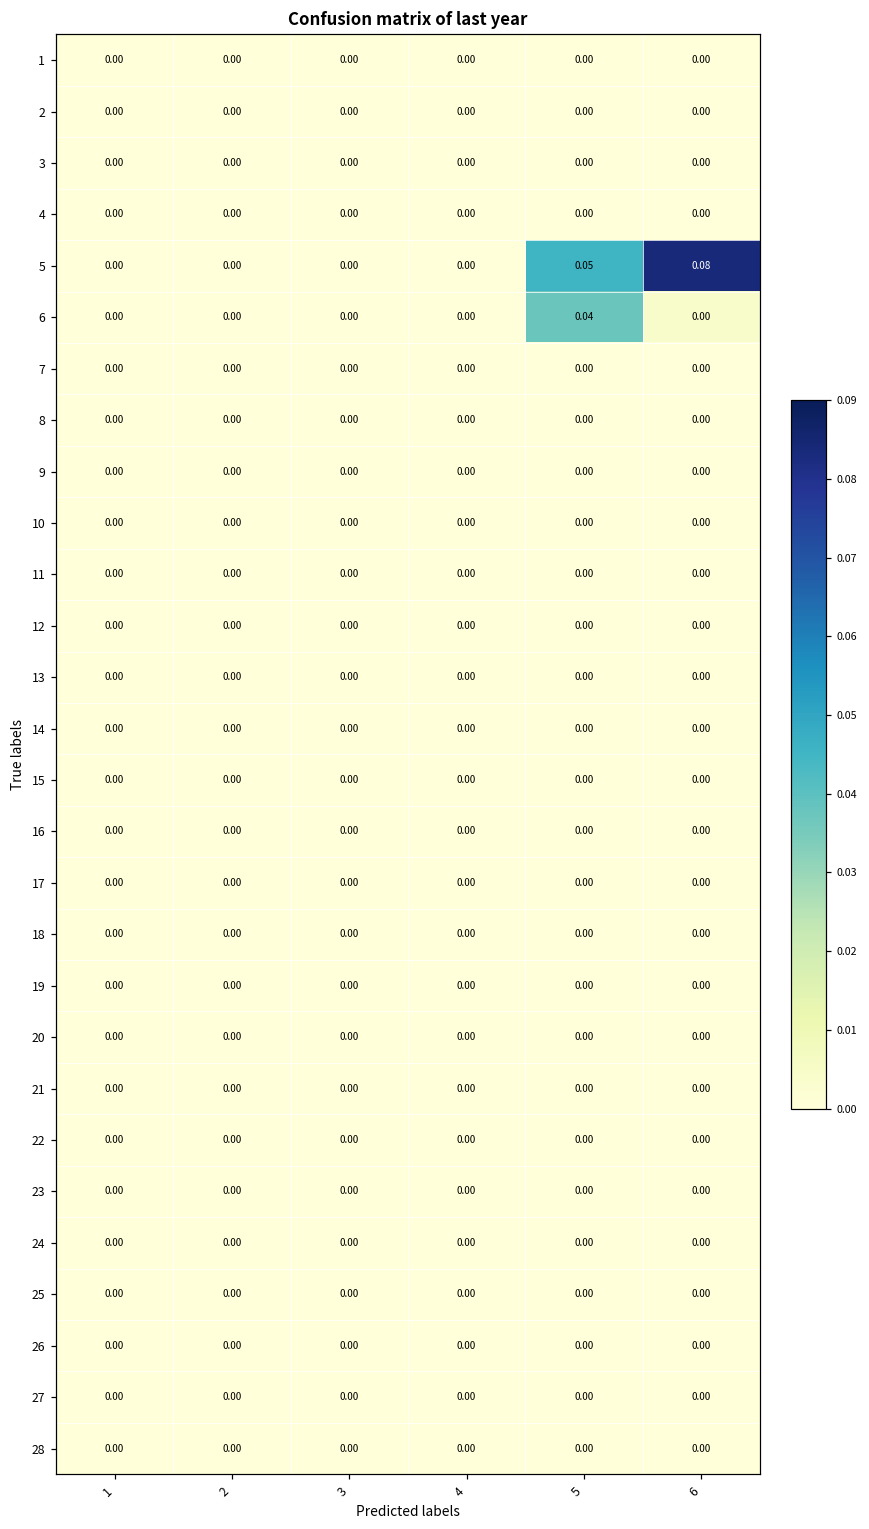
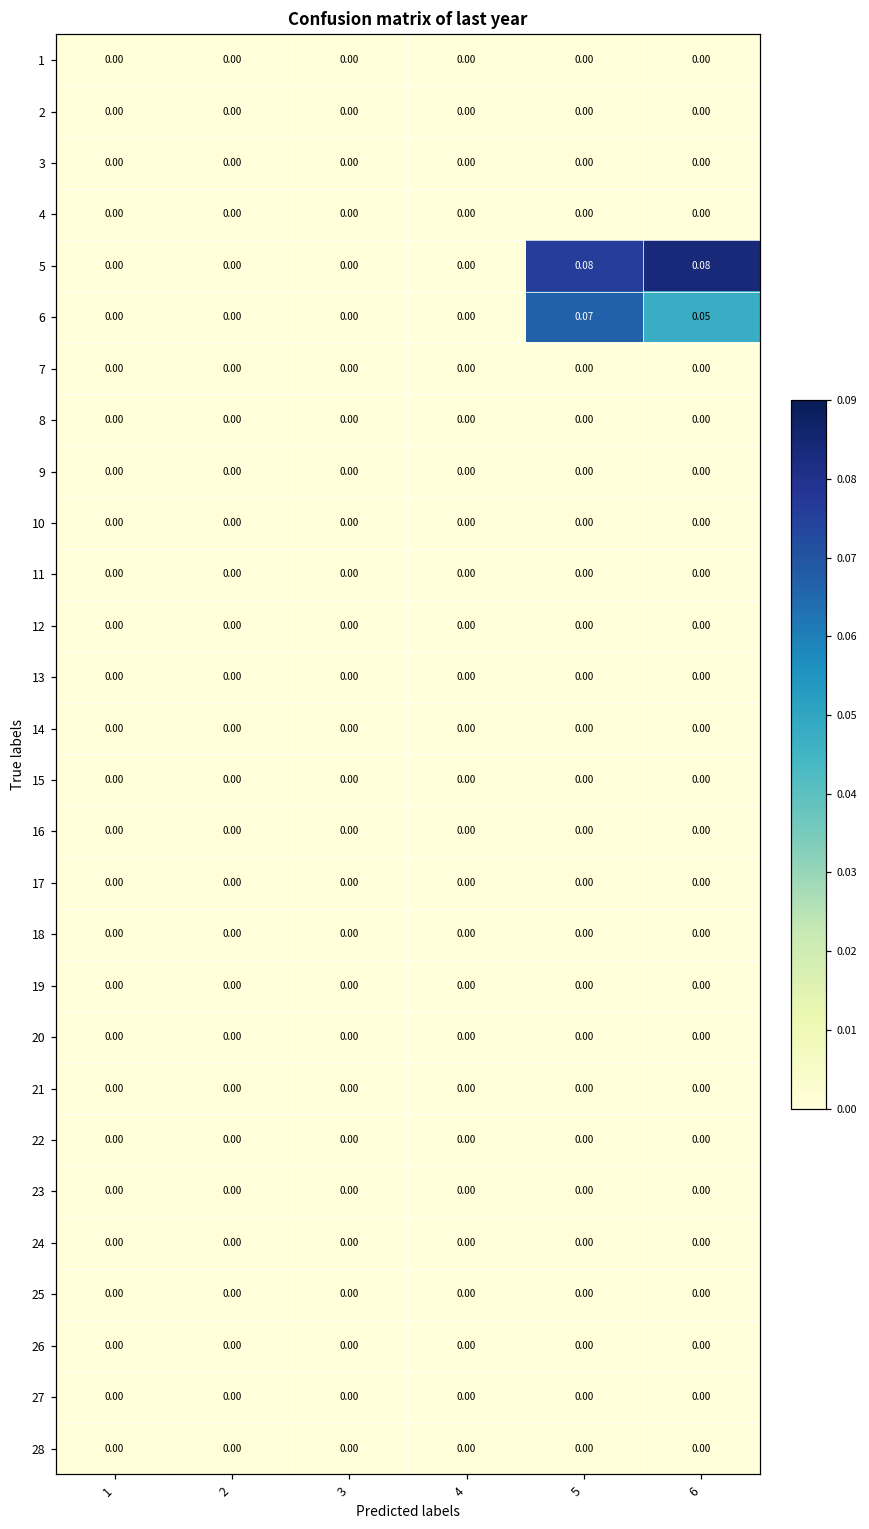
  {
    "1": {
      "1": 0.00,
      "2": 0.00,
      "3": 0.00,
      "4": 0.00,
      "5": 0.00,
      "6": 0.00
    },
    "2": {
      "1": 0.00,
      "2": 0.00,
      "3": 0.00,
      "4": 0.00,
      "5": 0.00,
      "6": 0.00
    },
    "3": {
      "1": 0.00,
      "2": 0.00,
      "3": 0.00,
      "4": 0.00,
      "5": 0.00,
      "6": 0.00
    },
    "4": {
      "1": 0.00,
      "2": 0.00,
      "3": 0.00,
      "4": 0.00,
      "5": 0.00,
      "6": 0.00
    },
    "5": {
      "1": 0.00,
      "2": 0.00,
      "3": 0.00,
      "4": 0.00,
-     "5": 0.05,
+     "5": 0.08,
      "6": 0.08
    },
    "6": {
      "1": 0.00,
      "2": 0.00,
      "3": 0.00,
      "4": 0.00,
-     "5": 0.04,
-     "6": 0.00
+     "5": 0.07,
+     "6": 0.05
    },
    "7": {
      "1": 0.00,
      "2": 0.00,
      "3": 0.00,
      "4": 0.00,
      "5": 0.00,
      "6": 0.00
    },
    "8": {
      "1": 0.00,
      "2": 0.00,
      "3": 0.00,
      "4": 0.00,
      "5": 0.00,
      "6": 0.00
    },
    "9": {
      "1": 0.00,
      "2": 0.00,
      "3": 0.00,
      "4": 0.00,
      "5": 0.00,
      "6": 0.00
    },
    "10": {
      "1": 0.00,
      "2": 0.00,
      "3": 0.00,
      "4": 0.00,
      "5": 0.00,
      "6": 0.00
    },
    "11": {
      "1": 0.00,
      "2": 0.00,
      "3": 0.00,
      "4": 0.00,
      "5": 0.00,
      "6": 0.00
    },
    "12": {
      "1": 0.00,
      "2": 0.00,
      "3": 0.00,
      "4": 0.00,
      "5": 0.00,
      "6": 0.00
    },
    "13": {
      "1": 0.00,
      "2": 0.00,
      "3": 0.00,
      "4": 0.00,
      "5": 0.00,
      "6": 0.00
    },
    "14": {
      "1": 0.00,
      "2": 0.00,
      "3": 0.00,
      "4": 0.00,
      "5": 0.00,
      "6": 0.00
    },
    "15": {
      "1": 0.00,
      "2": 0.00,
      "3": 0.00,
      "4": 0.00,
      "5": 0.00,
      "6": 0.00
    },
    "16": {
      "1": 0.00,
      "2": 0.00,
      "3": 0.00,
      "4": 0.00,
      "5": 0.00,
      "6": 0.00
    },
    "17": {
      "1": 0.00,
      "2": 0.00,
      "3": 0.00,
      "4": 0.00,
      "5": 0.00,
      "6": 0.00
    },
    "18": {
      "1": 0.00,
      "2": 0.00,
      "3": 0.00,
      "4": 0.00,
      "5": 0.00,
      "6": 0.00
    },
    "19": {
      "1": 0.00,
      "2": 0.00,
      "3": 0.00,
      "4": 0.00,
      "5": 0.00,
      "6": 0.00
    },
    "20": {
      "1": 0.00,
      "2": 0.00,
      "3": 0.00,
      "4": 0.00,
      "5": 0.00,
      "6": 0.00
    },
    "21": {
      "1": 0.00,
      "2": 0.00,
      "3": 0.00,
      "4": 0.00,
      "5": 0.00,
      "6": 0.00
    },
    "22": {
      "1": 0.00,
      "2": 0.00,
      "3": 0.00,
      "4": 0.00,
      "5": 0.00,
      "6": 0.00
    },
    "23": {
      "1": 0.00,
      "2": 0.00,
      "3": 0.00,
      "4": 0.00,
      "5": 0.00,
      "6": 0.00
    },
    "24": {
      "1": 0.00,
      "2": 0.00,
      "3": 0.00,
      "4": 0.00,
      "5": 0.00,
      "6": 0.00
    },
    "25": {
      "1": 0.00,
      "2": 0.00,
      "3": 0.00,
      "4": 0.00,
      "5": 0.00,
      "6": 0.00
    },
    "26": {
      "1": 0.00,
      "2": 0.00,
      "3": 0.00,
      "4": 0.00,
      "5": 0.00,
      "6": 0.00
    },
    "27": {
      "1": 0.00,
      "2": 0.00,
      "3": 0.00,
      "4": 0.00,
      "5": 0.00,
      "6": 0.00
    },
    "28": {
      "1": 0.00,
      "2": 0.00,
      "3": 0.00,
      "4": 0.00,
      "5": 0.00,
      "6": 0.00
    }
  }
